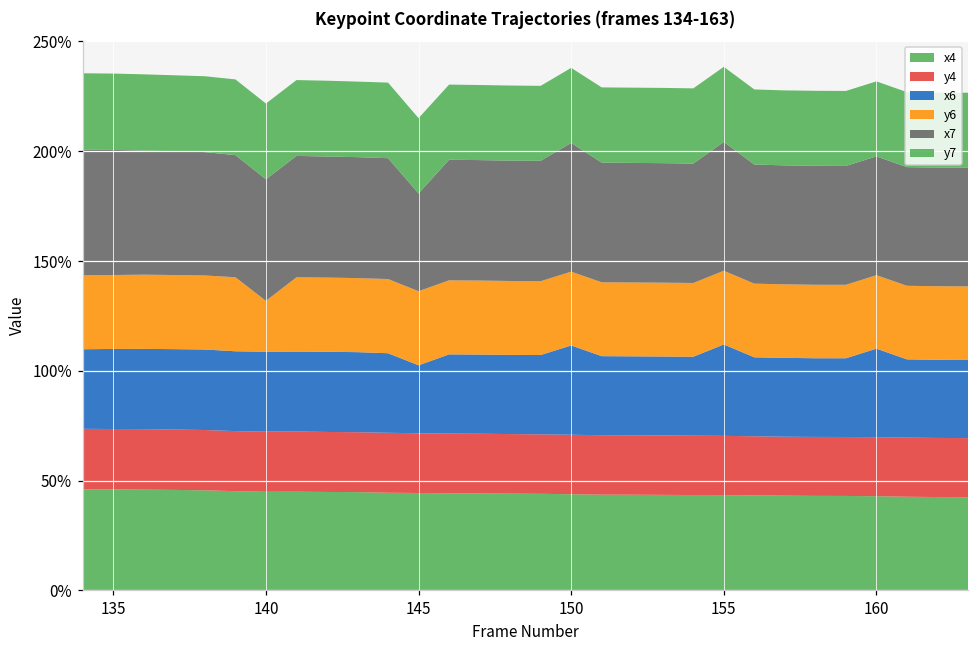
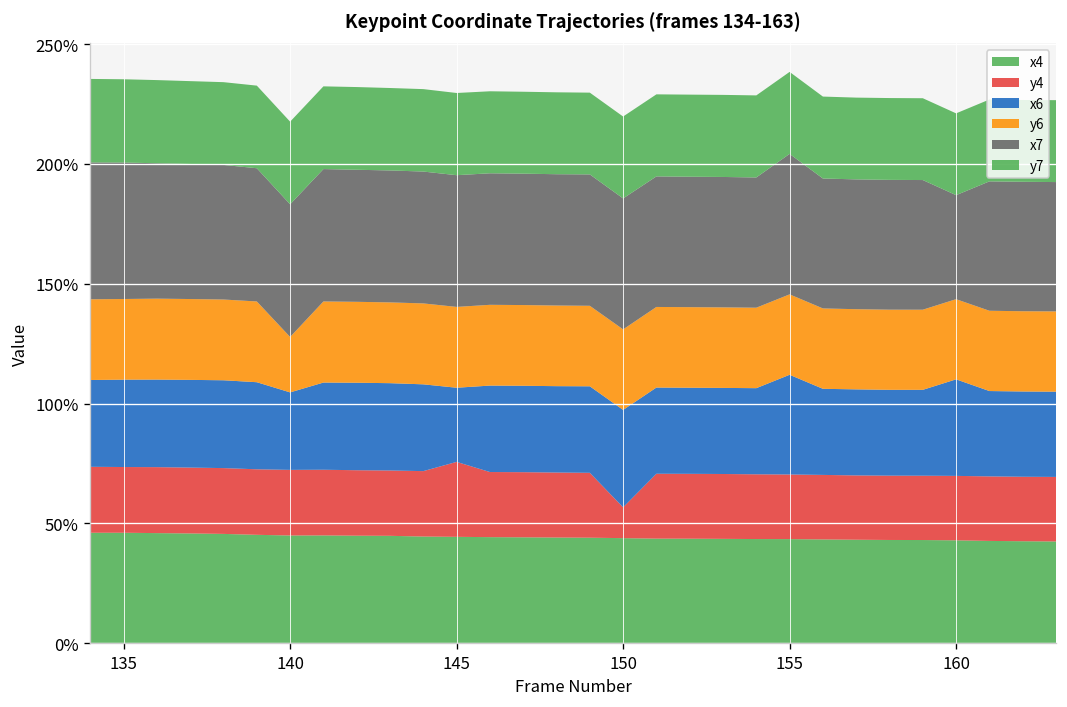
  {
    "y4": {
      "135": "27%",
      "140": "27%",
-     "145": "27%",
-     "150": "27%",
+     "145": "31%",
+     "150": "13%",
      "155": "27%",
      "160": "27%"
    },
    "x6": {
      "135": "36%",
-     "140": "36%",
+     "140": "32%",
      "145": "31%",
      "150": "41%",
      "155": "42%",
      "160": "40%"
    },
    "y6": {
      "135": "34%",
      "140": "23%",
      "145": "34%",
      "150": "34%",
      "155": "34%",
      "160": "33%"
    },
    "x7": {
      "135": "57%",
      "140": "55%",
-     "145": "45%",
-     "150": "59%",
+     "145": "55%",
+     "150": "55%",
      "155": "59%",
-     "160": "54%"
+     "160": "43%"
    }
  }
